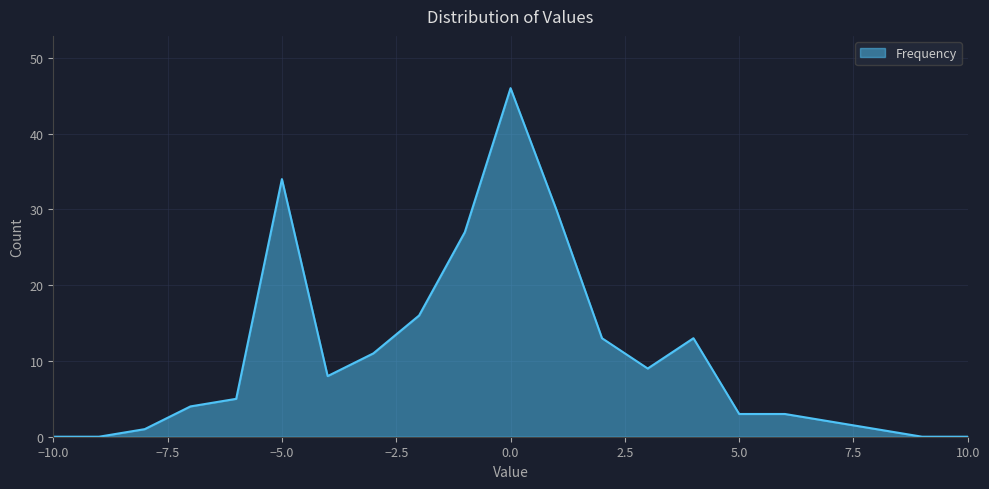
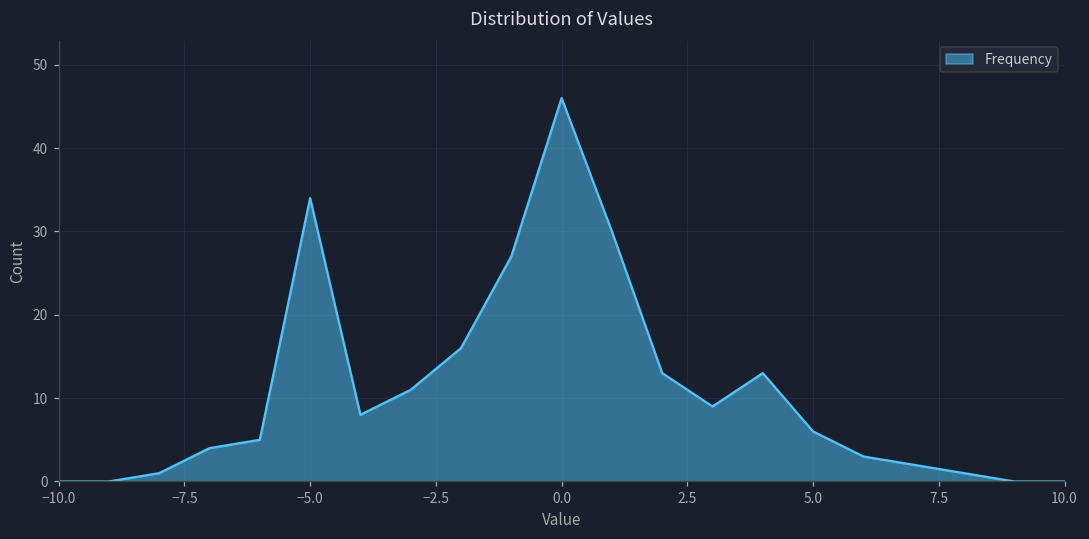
  {
    "−10.0": 0,
    "−5.0": 34,
    "0.0": 46,
-   "5.0": 3,
+   "5.0": 6,
    "10.0": 0
  }
